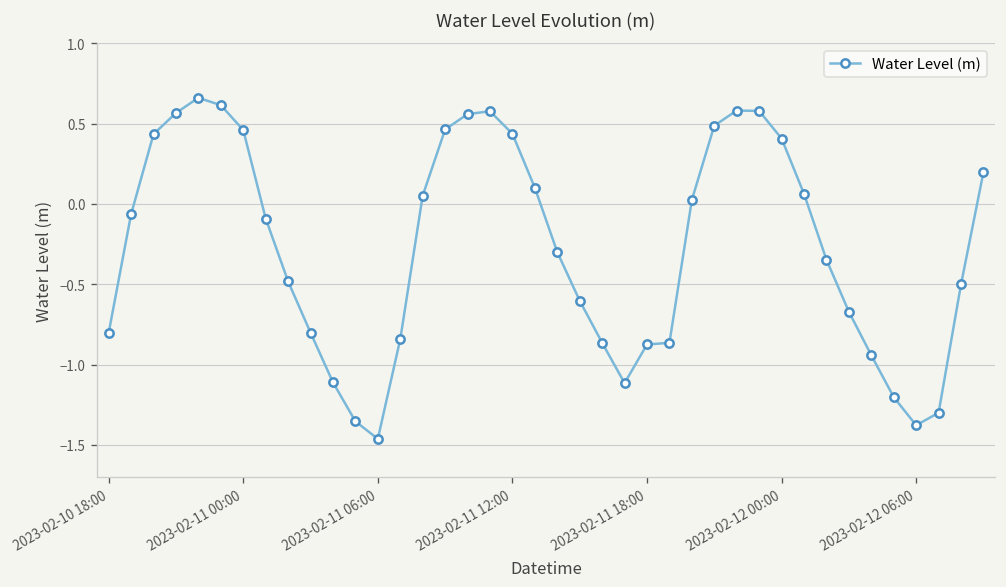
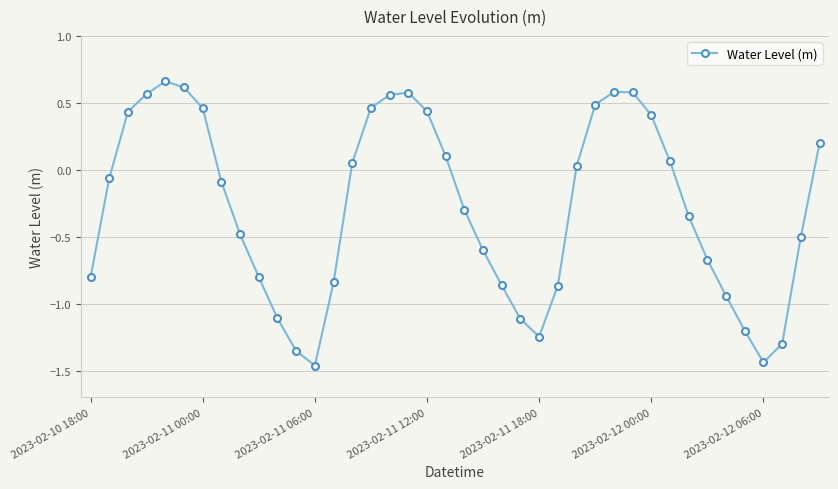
  {
    "2023-02-10 18:00": -0.80,
    "2023-02-11 00:00": 0.46,
    "2023-02-11 06:00": -1.46,
    "2023-02-11 12:00": 0.44,
-   "2023-02-11 18:00": -0.87,
+   "2023-02-11 18:00": -1.25,
    "2023-02-12 00:00": 0.41,
-   "2023-02-12 06:00": -1.38
+   "2023-02-12 06:00": -1.44
  }
